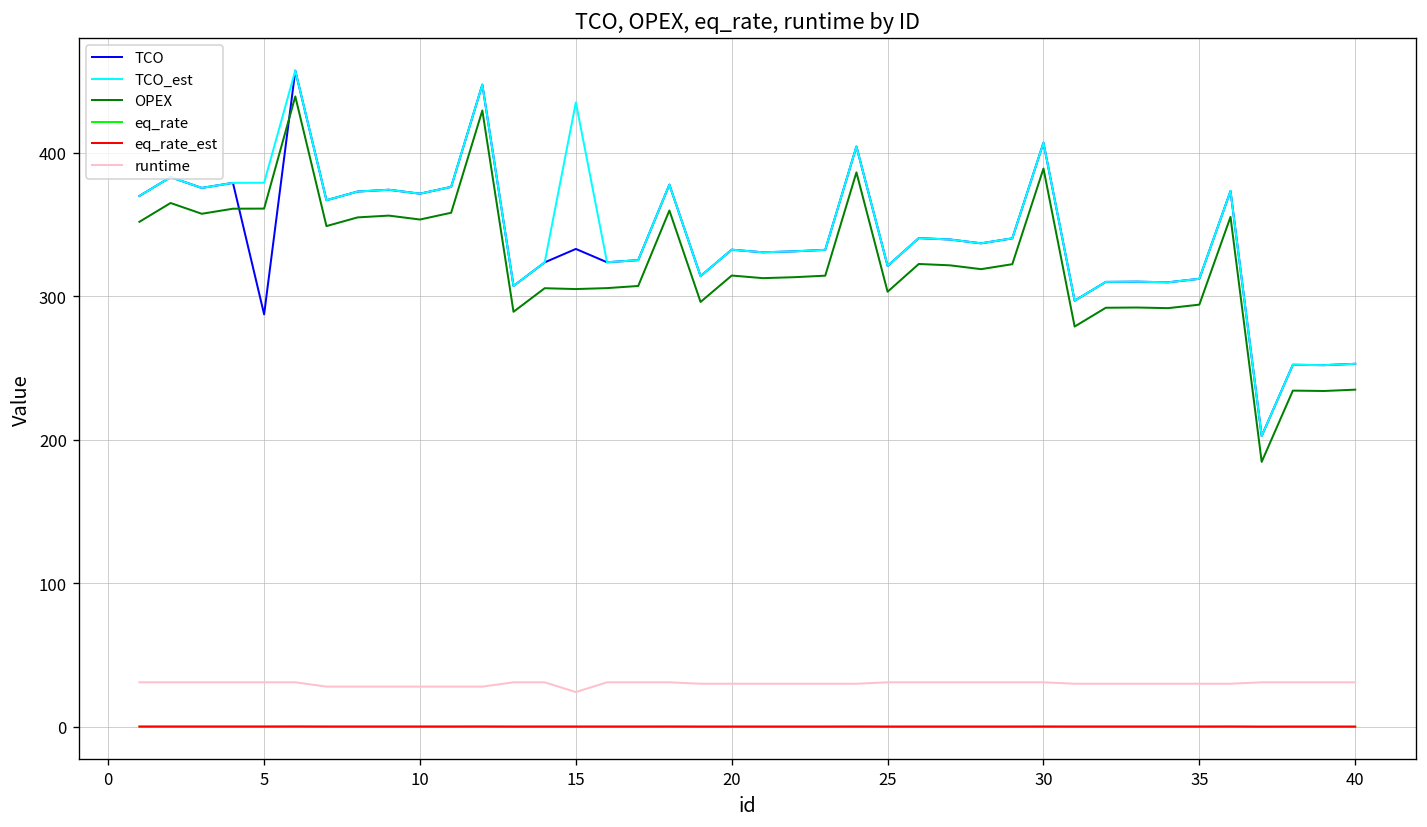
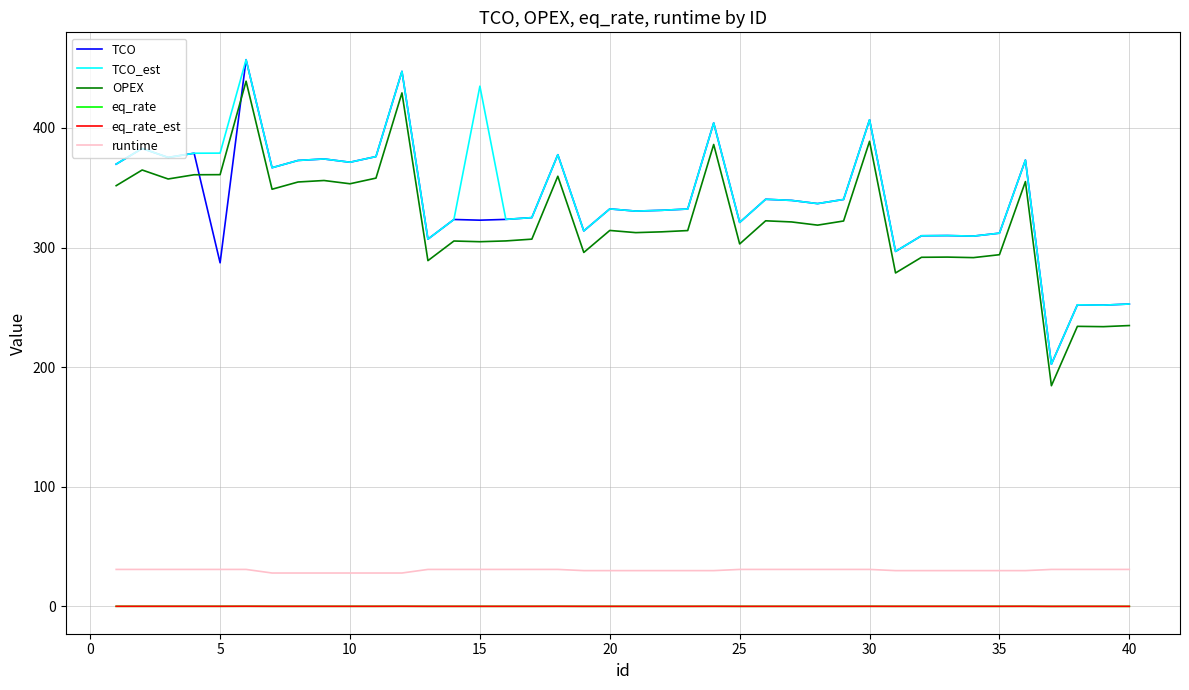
  {
    "TCO": {
      "5": 287,
-     "15": 333
+     "15": 323
    },
    "TCO_est": {
      "5": 379,
      "15": 435
    },
    "OPEX": {
      "5": 361,
      "10": 353,
      "15": 305,
      "20": 314,
      "25": 303,
      "30": 389,
      "35": 294,
      "40": 235
    },
    "eq_rate_est": {
      "5": 0,
      "10": 0,
      "15": 0,
      "20": 0,
      "25": 0,
      "30": 0,
      "35": 0,
      "40": 0
    },
    "runtime": {
      "5": 31,
      "10": 28,
-     "15": 24,
+     "15": 31,
      "20": 30,
      "25": 31,
      "30": 31,
      "35": 30,
      "40": 31
    }
  }
